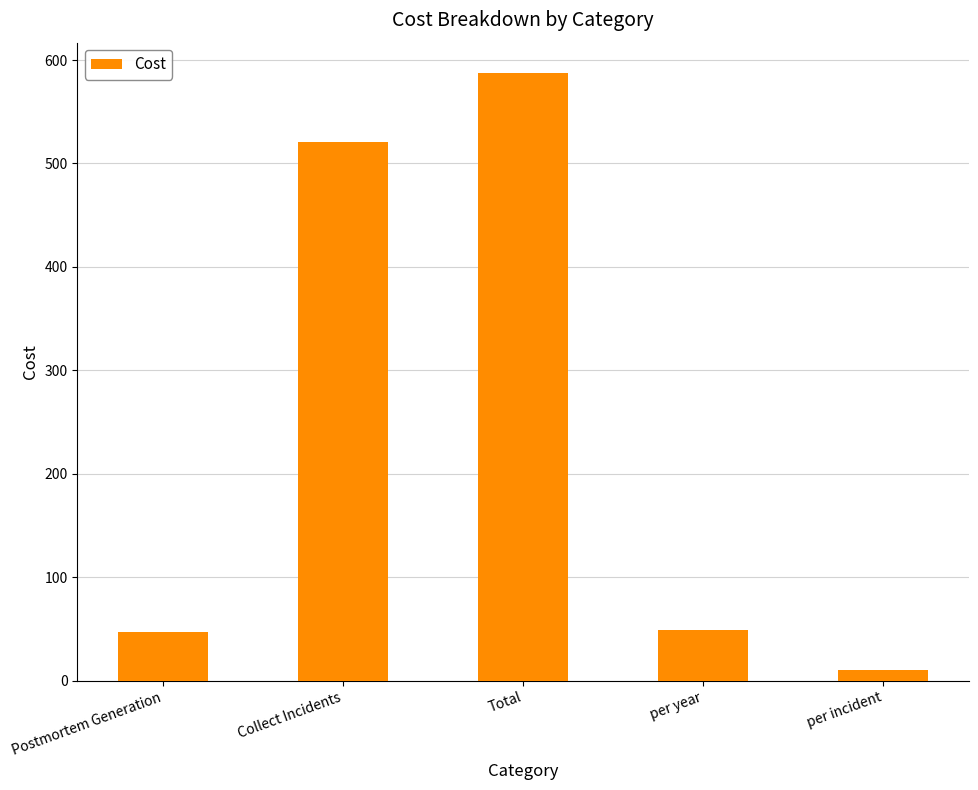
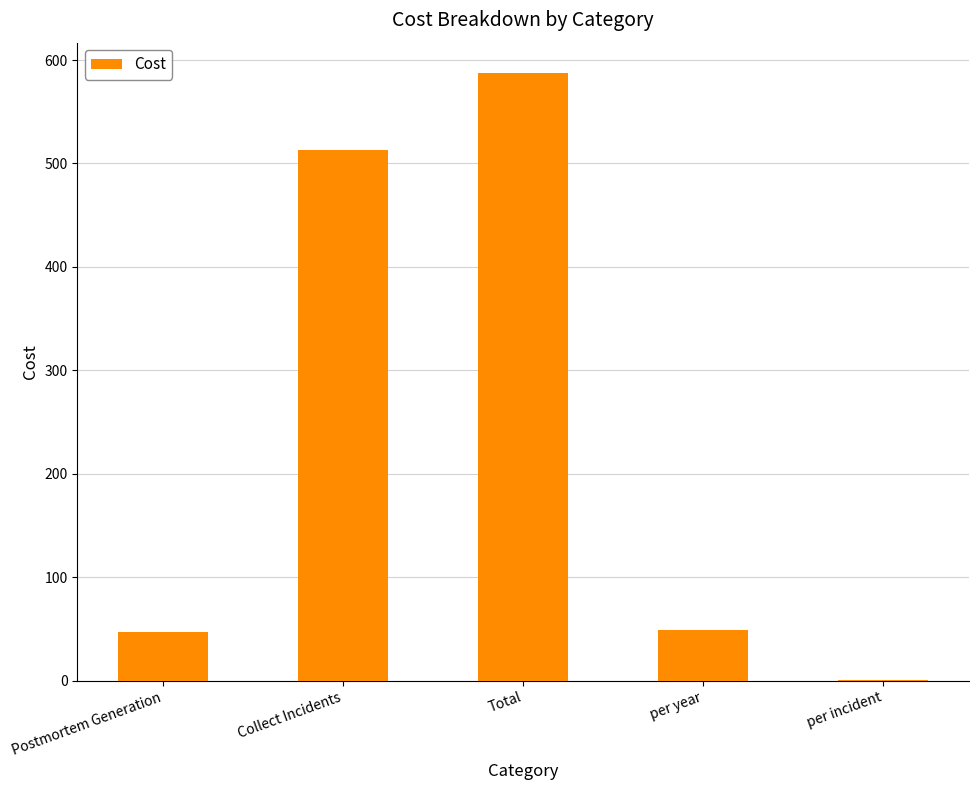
  {
    "Postmortem Generation": 47,
-   "Collect Incidents": 521,
+   "Collect Incidents": 513,
    "Total": 587,
    "per year": 49,
-   "per incident": 10
+   "per incident": 0
  }
